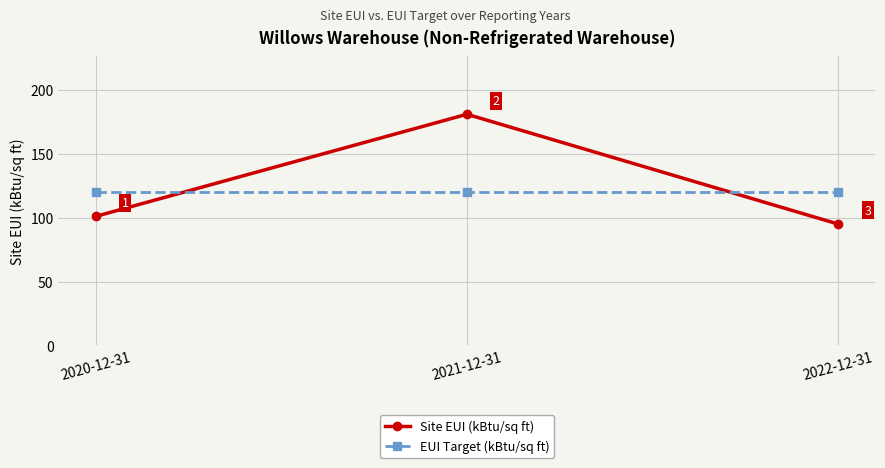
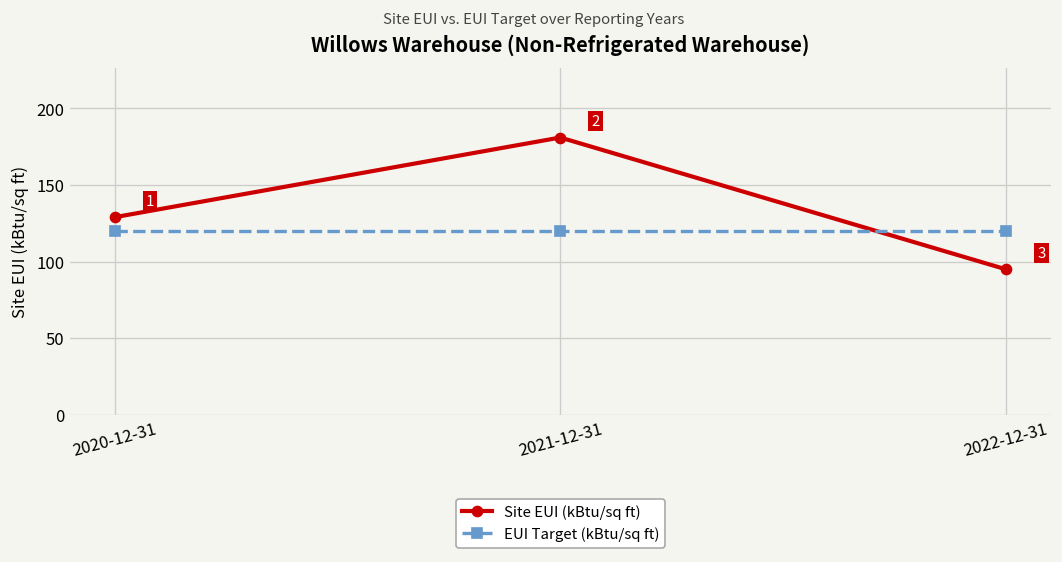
  {
    "Site EUI (kBtu/sq ft)": {
-     "2020-12-31": 101,
+     "2020-12-31": 129,
      "2021-12-31": 181,
      "2022-12-31": 95
    },
    "EUI Target (kBtu/sq ft)": {
      "2020-12-31": 120,
      "2021-12-31": 120,
      "2022-12-31": 120
    }
  }
